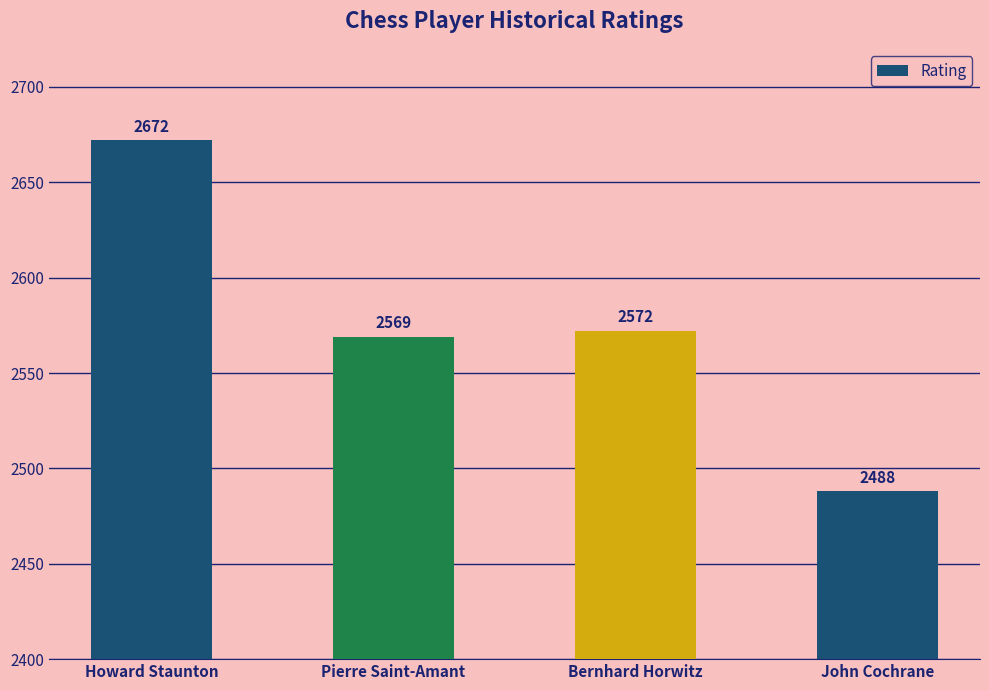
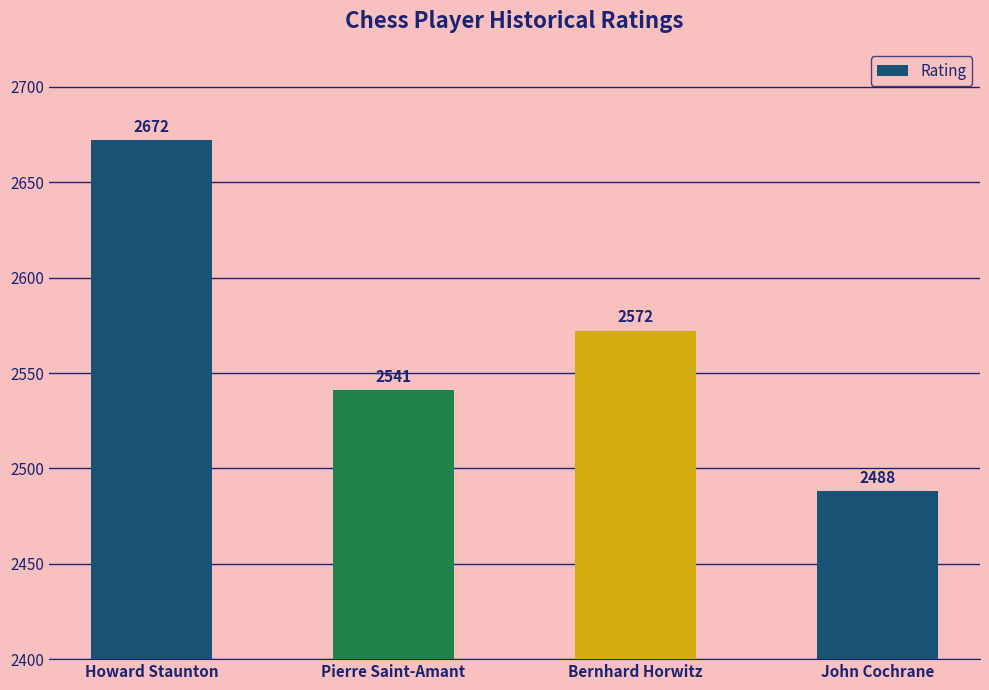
  {
    "Howard Staunton": 2672,
-   "Pierre Saint-Amant": 2569,
+   "Pierre Saint-Amant": 2541,
    "Bernhard Horwitz": 2572,
    "John Cochrane": 2488
  }
